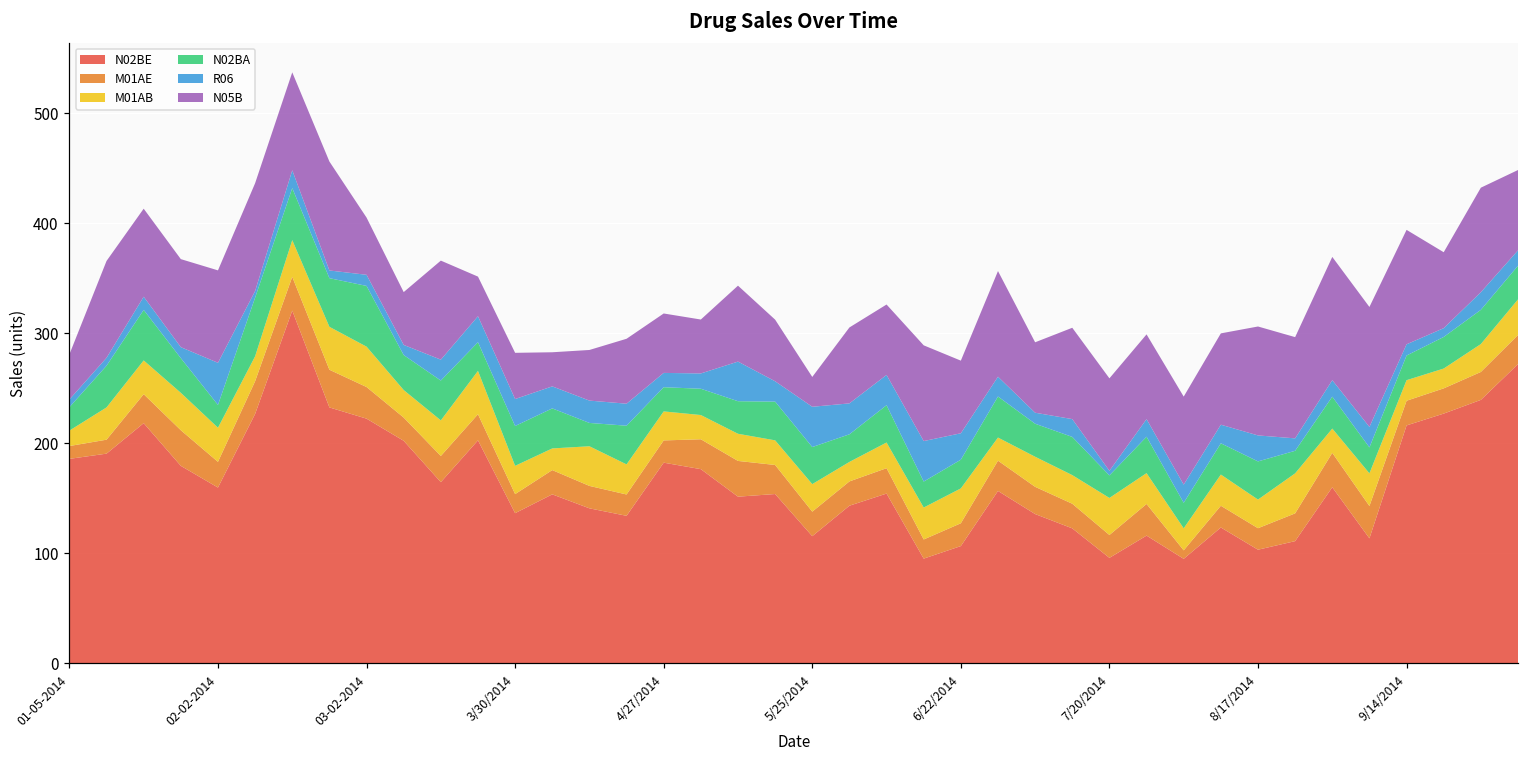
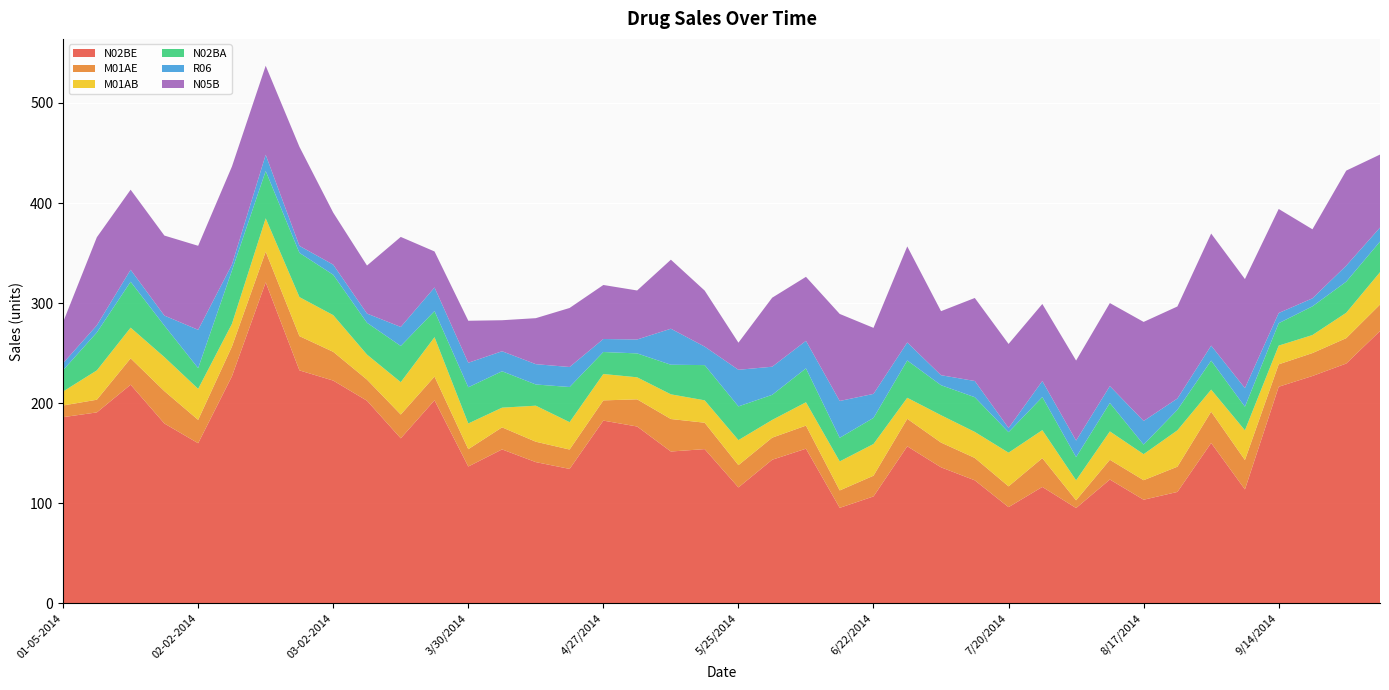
  {
    "M01AB": {
      "01-05-2014": 14,
      "02-02-2014": 31,
      "03-02-2014": 37,
      "3/30/2014": 26,
      "4/27/2014": 26,
      "5/25/2014": 25,
      "6/22/2014": 32,
      "7/20/2014": 34,
      "8/17/2014": 26,
      "9/14/2014": 19
    },
    "N02BA": {
      "01-05-2014": 21,
      "02-02-2014": 21,
-     "03-02-2014": 55,
+     "03-02-2014": 40,
      "3/30/2014": 36,
      "4/27/2014": 22,
      "5/25/2014": 34,
      "6/22/2014": 26,
      "7/20/2014": 21,
-     "8/17/2014": 35,
+     "8/17/2014": 10,
      "9/14/2014": 22
    },
    "R06": {
      "01-05-2014": 7,
      "02-02-2014": 38,
      "03-02-2014": 10,
      "3/30/2014": 25,
      "4/27/2014": 13,
      "5/25/2014": 37,
      "6/22/2014": 24,
      "7/20/2014": 4,
      "8/17/2014": 24,
      "9/14/2014": 10
    },
    "N05B": {
      "01-05-2014": 41,
      "02-02-2014": 84,
      "03-02-2014": 52,
      "3/30/2014": 42,
      "4/27/2014": 54,
      "5/25/2014": 27,
      "6/22/2014": 66,
      "7/20/2014": 84,
      "8/17/2014": 99,
      "9/14/2014": 104
    }
  }
